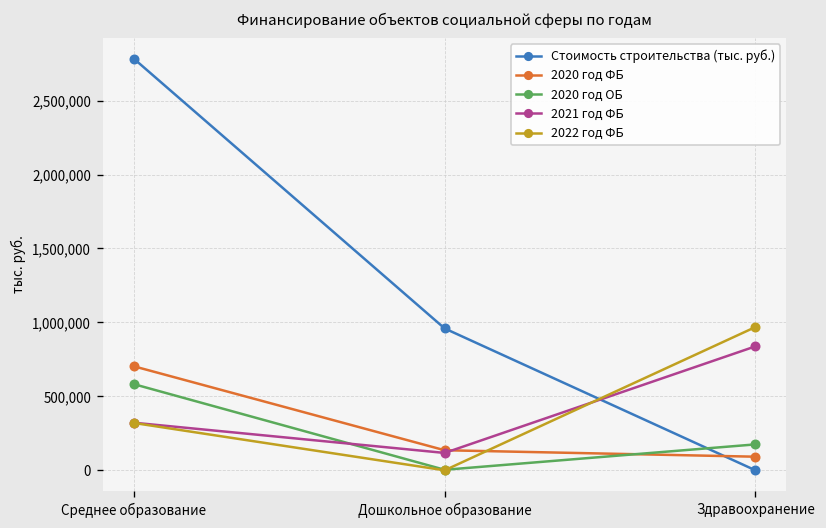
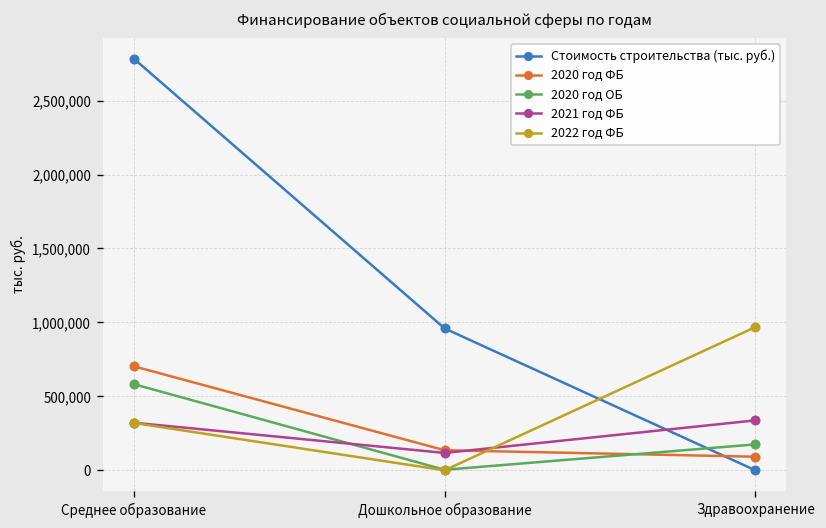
  {
    "Стоимость строительства (тыс. руб.)": {
      "Среднее образование": "2,780,000",
      "Дошкольное образование": "960,000",
      "Здравоохранение": "0"
    },
    "2020 год ОБ": {
      "Среднее образование": "580,000",
      "Здравоохранение": "180,000"
    },
    "2021 год ФБ": {
-     "Здравоохранение": "840,000"
+     "Здравоохранение": "340,000"
    }
  }
